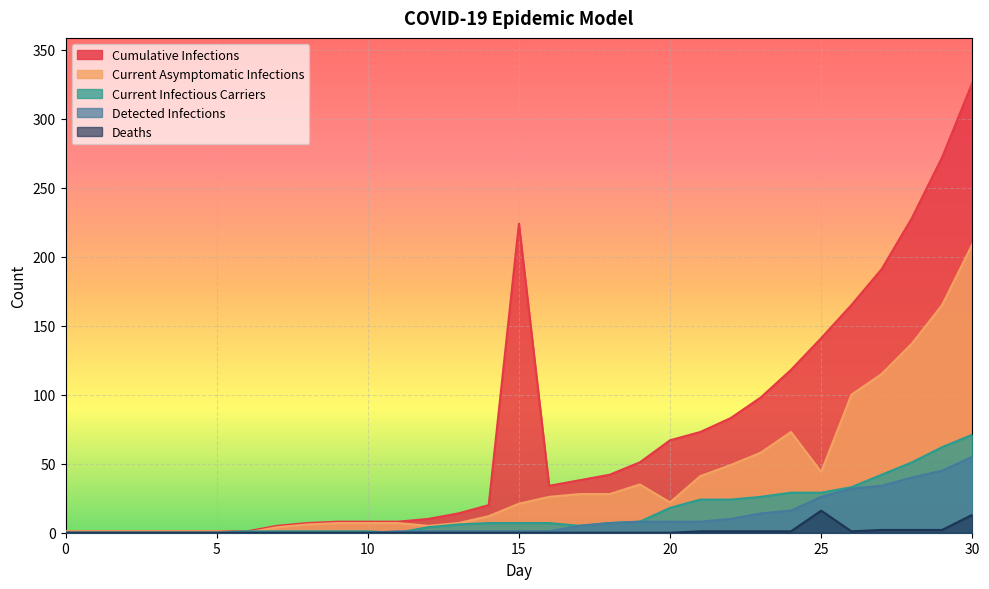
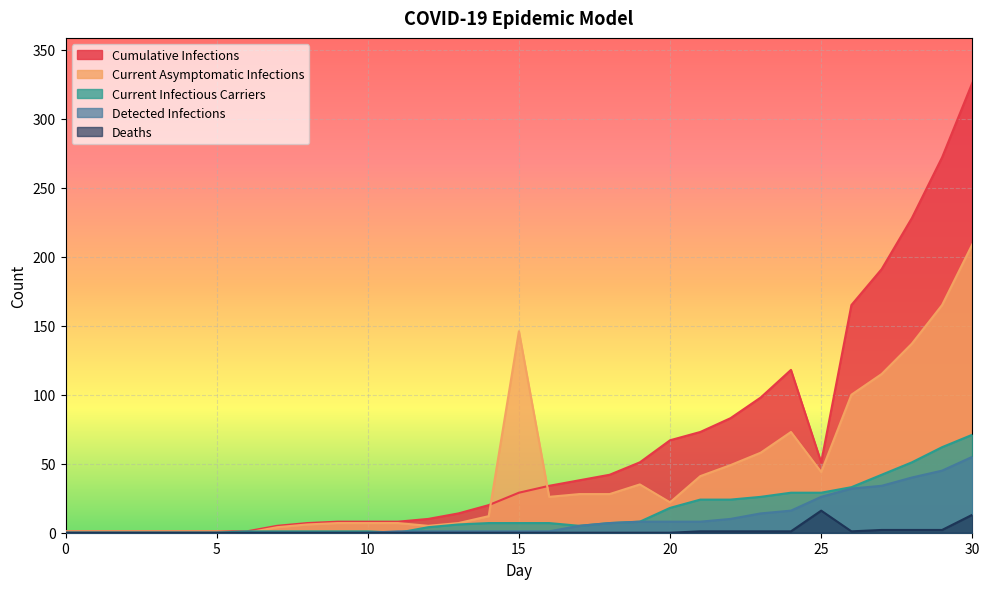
  {
    "Cumulative Infections": {
-     "15": 224,
+     "15": 29,
      "20": 67,
-     "25": 141,
+     "25": 51,
      "30": 326
    },
    "Current Asymptomatic Infections": {
-     "15": 21,
+     "15": 146,
      "20": 22,
      "25": 44,
      "30": 209
    },
    "Deaths": {
      "20": 0,
      "25": 16,
      "30": 13
    }
  }
